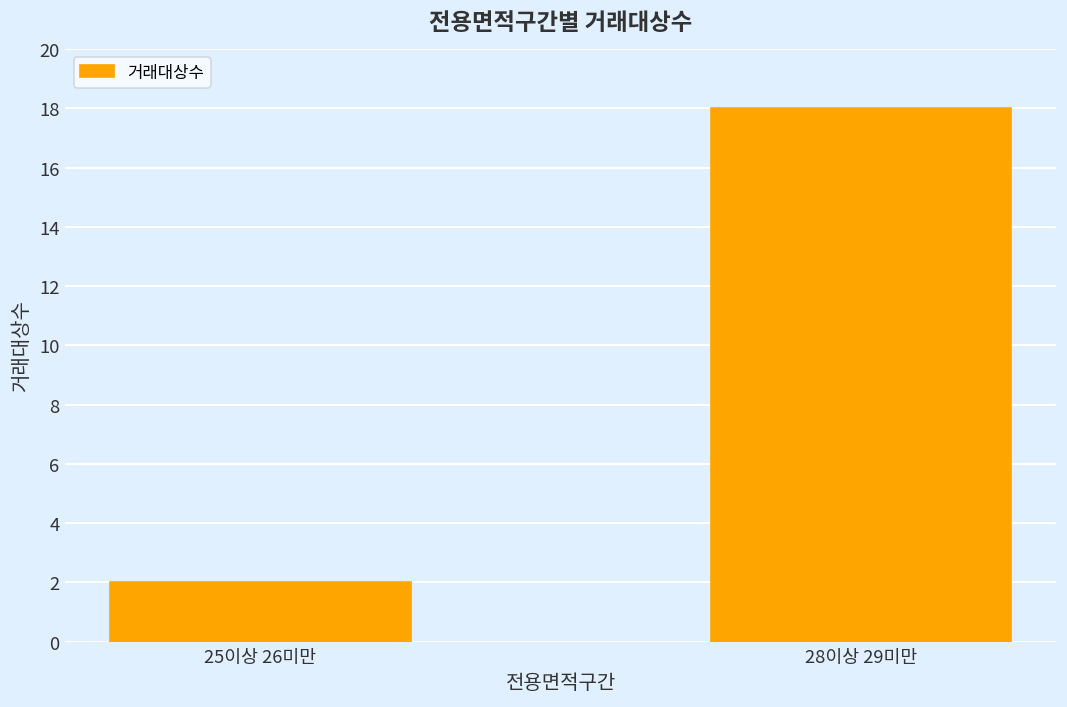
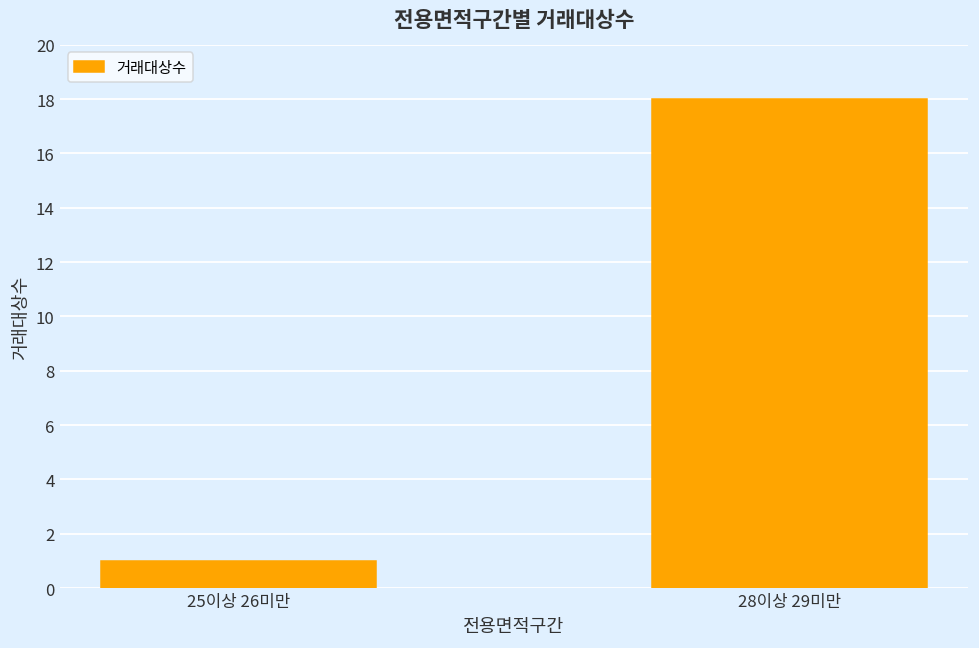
  {
-   "25이상 26미만": 2,
+   "25이상 26미만": 1,
    "28이상 29미만": 18
  }
